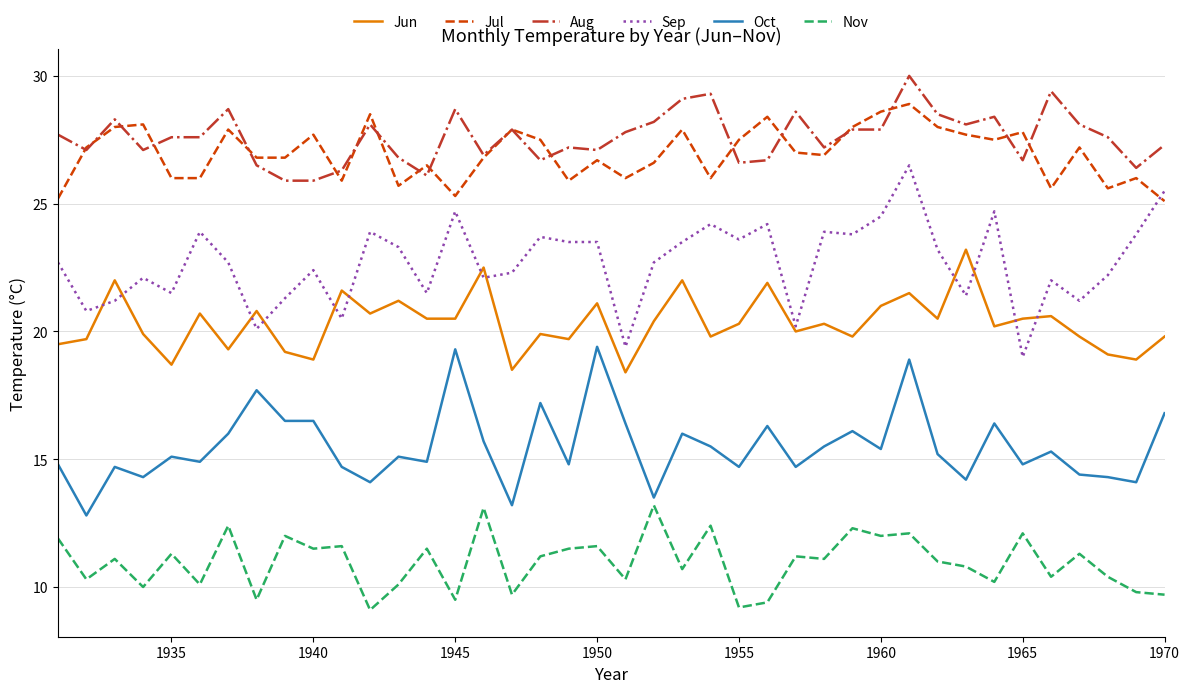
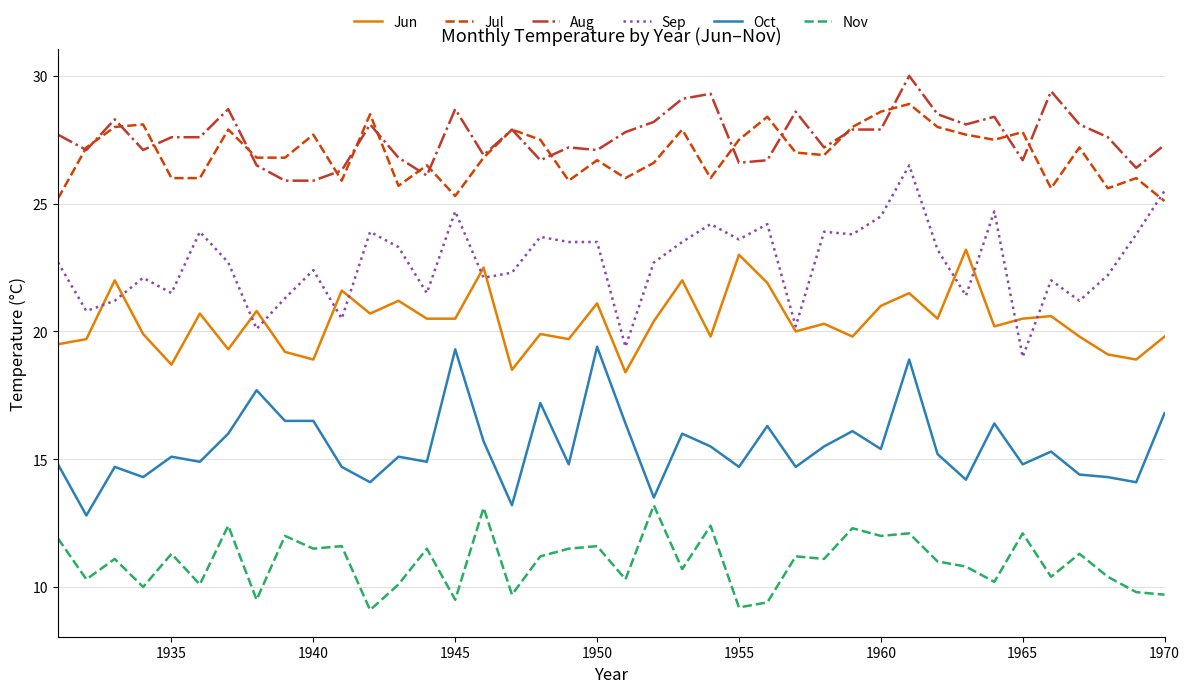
  {
    "Jun": {
      "1935": 18.7,
      "1940": 18.9,
      "1945": 20.5,
      "1950": 21.1,
-     "1955": 20.3,
+     "1955": 23.0,
      "1960": 21.0,
      "1965": 20.5,
      "1970": 19.8
    },
    "Sep": {
      "1935": 21.5,
      "1940": 22.4,
      "1945": 24.7,
      "1950": 23.5,
      "1955": 23.6,
      "1960": 24.5,
      "1965": 19.0,
      "1970": 25.5
    },
    "Oct": {
      "1935": 15.1,
      "1940": 16.5,
      "1945": 19.3,
      "1950": 19.4,
      "1955": 14.7,
      "1960": 15.4,
      "1965": 14.8,
      "1970": 16.8
    },
    "Nov": {
      "1935": 11.3,
      "1940": 11.5,
      "1945": 9.5,
      "1950": 11.6,
      "1955": 9.2,
      "1960": 12.0,
      "1965": 12.1,
      "1970": 9.7
    }
  }
